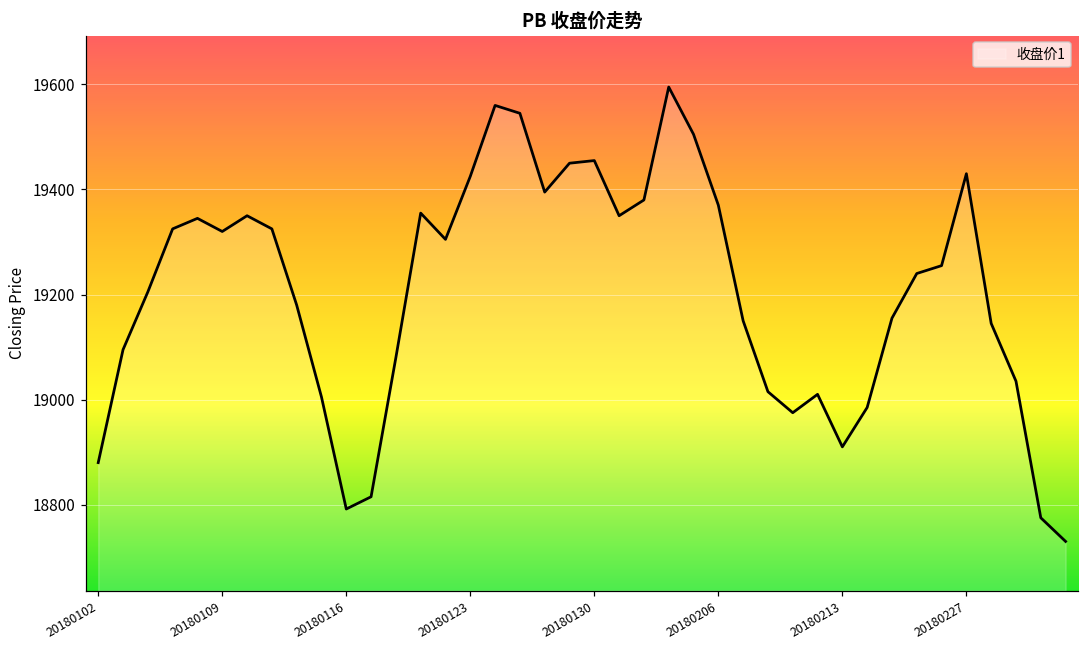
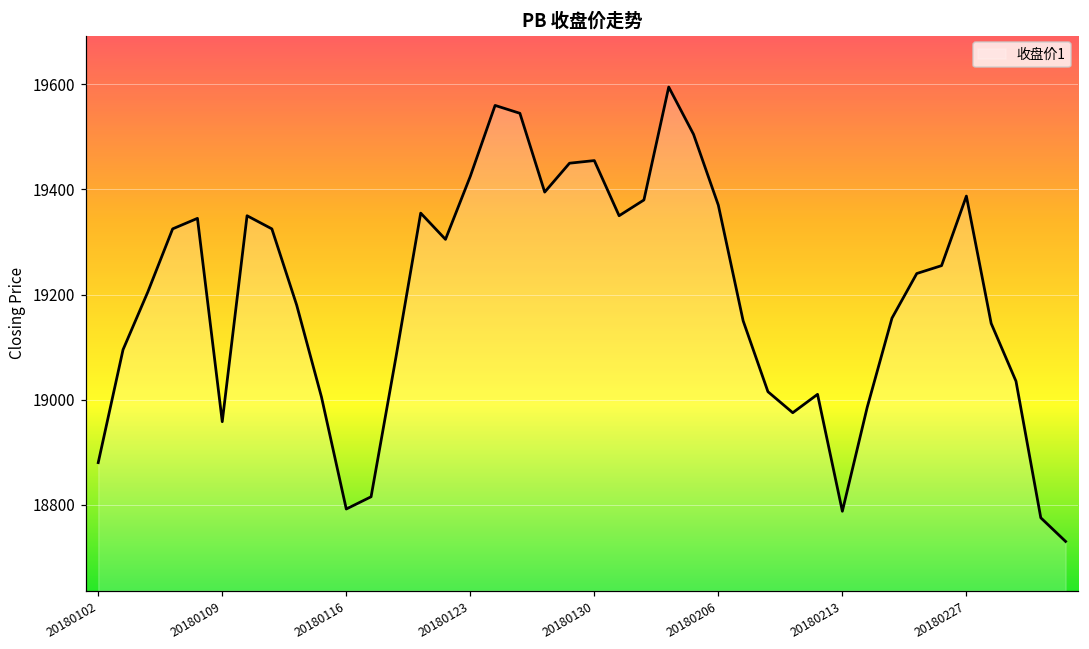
  {
    "20180102": 18880,
-   "20180109": 19320,
+   "20180109": 18960,
    "20180116": 18790,
    "20180123": 19430,
    "20180130": 19460,
    "20180206": 19370,
-   "20180213": 18910,
-   "20180227": 19430
+   "20180213": 18790,
+   "20180227": 19390
  }
